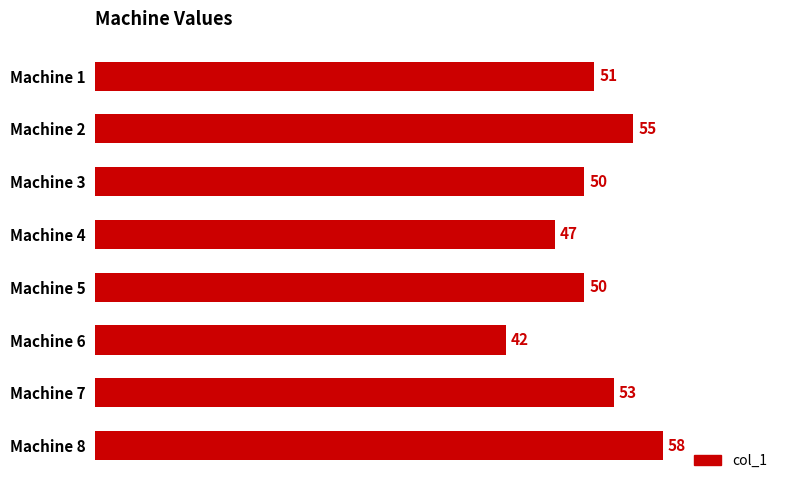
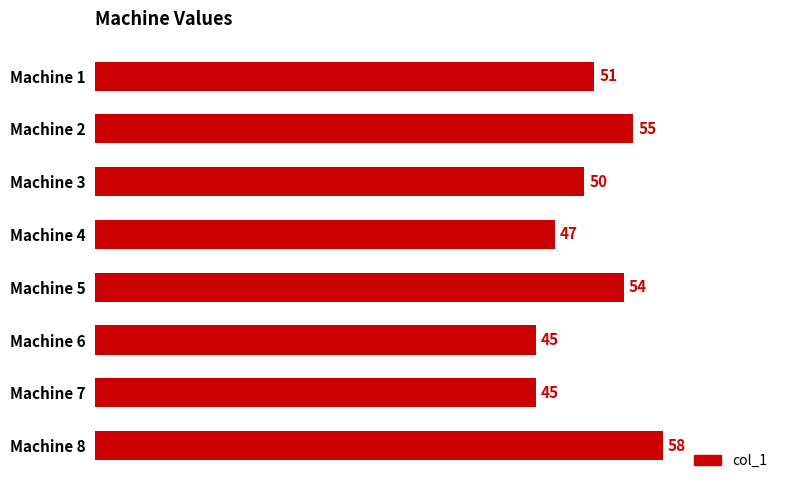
  {
    "Machine 1": 51,
    "Machine 2": 55,
    "Machine 3": 50,
    "Machine 4": 47,
-   "Machine 5": 50,
-   "Machine 6": 42,
-   "Machine 7": 53,
+   "Machine 5": 54,
+   "Machine 6": 45,
+   "Machine 7": 45,
    "Machine 8": 58
  }
